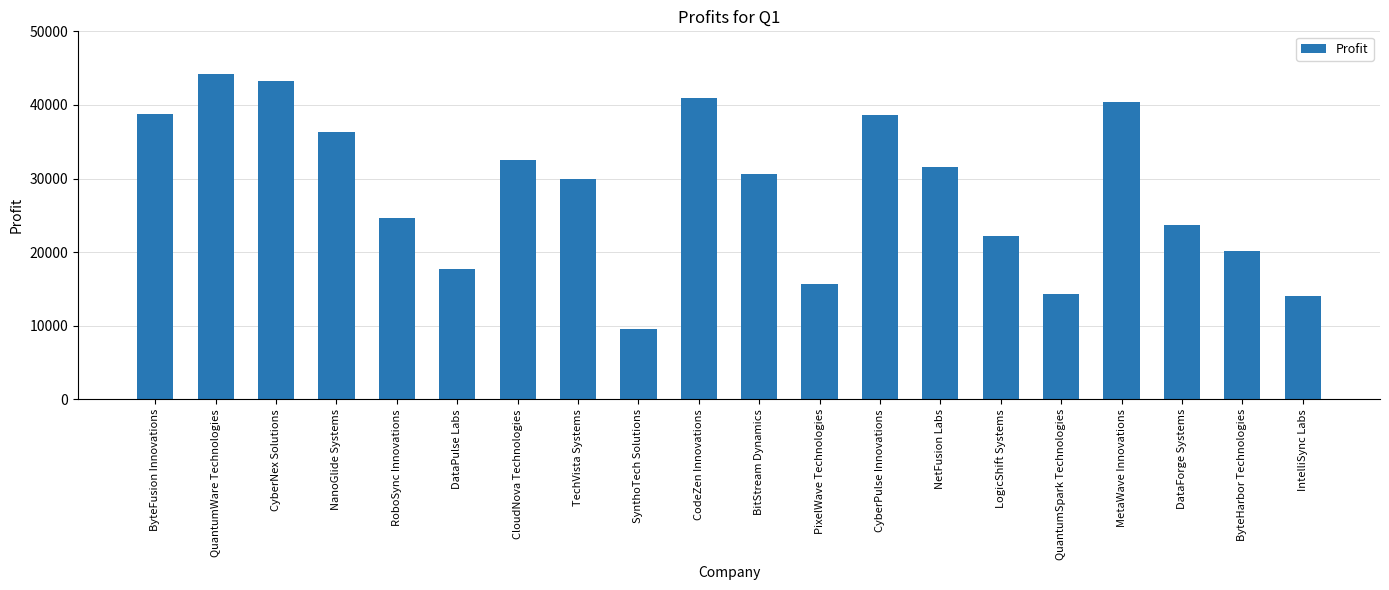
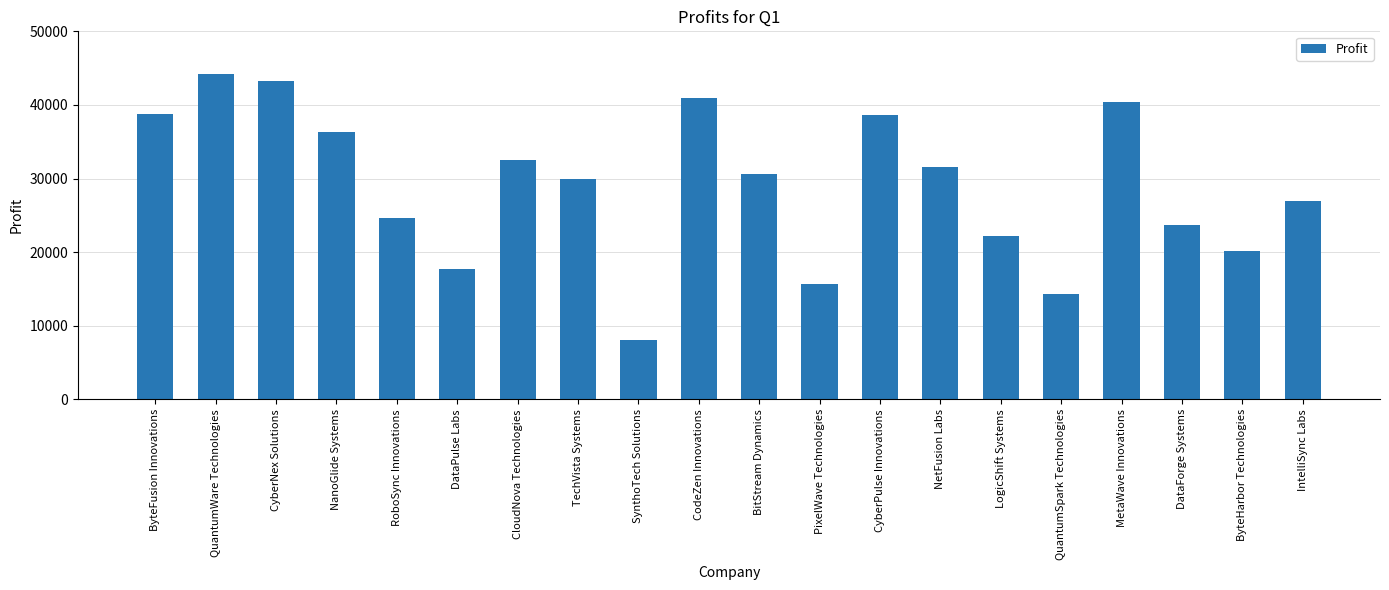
  {
    "ByteFusion Innovations": 39000,
    "QuantumWare Technologies": 44000,
    "CyberNex Solutions": 43000,
    "NanoGlide Systems": 36000,
    "RoboSync Innovations": 25000,
    "DataPulse Labs": 18000,
    "CloudNova Technologies": 33000,
    "TechVista Systems": 30000,
-   "SynthoTech Solutions": 10000,
+   "SynthoTech Solutions": 8000,
    "CodeZen Innovations": 41000,
    "BitStream Dynamics": 31000,
    "PixelWave Technologies": 16000,
    "CyberPulse Innovations": 39000,
    "NetFusion Labs": 32000,
    "LogicShift Systems": 22000,
    "QuantumSpark Technologies": 14000,
    "MetaWave Innovations": 40000,
    "DataForge Systems": 24000,
    "ByteHarbor Technologies": 20000,
-   "IntelliSync Labs": 14000
+   "IntelliSync Labs": 27000
  }
